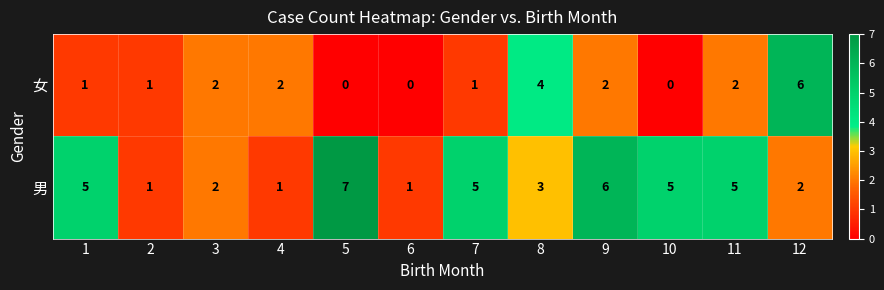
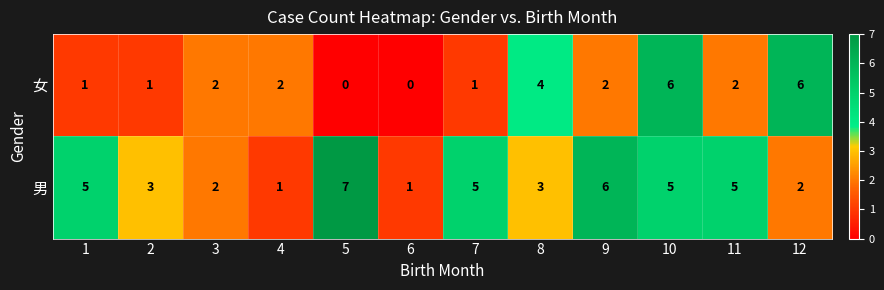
  {
    "女": {
      "1": 1,
      "2": 1,
      "3": 2,
      "4": 2,
      "5": 0,
      "6": 0,
      "7": 1,
      "8": 4,
      "9": 2,
-     "10": 0,
+     "10": 6,
      "11": 2,
      "12": 6
    },
    "男": {
      "1": 5,
-     "2": 1,
+     "2": 3,
      "3": 2,
      "4": 1,
      "5": 7,
      "6": 1,
      "7": 5,
      "8": 3,
      "9": 6,
      "10": 5,
      "11": 5,
      "12": 2
    }
  }
